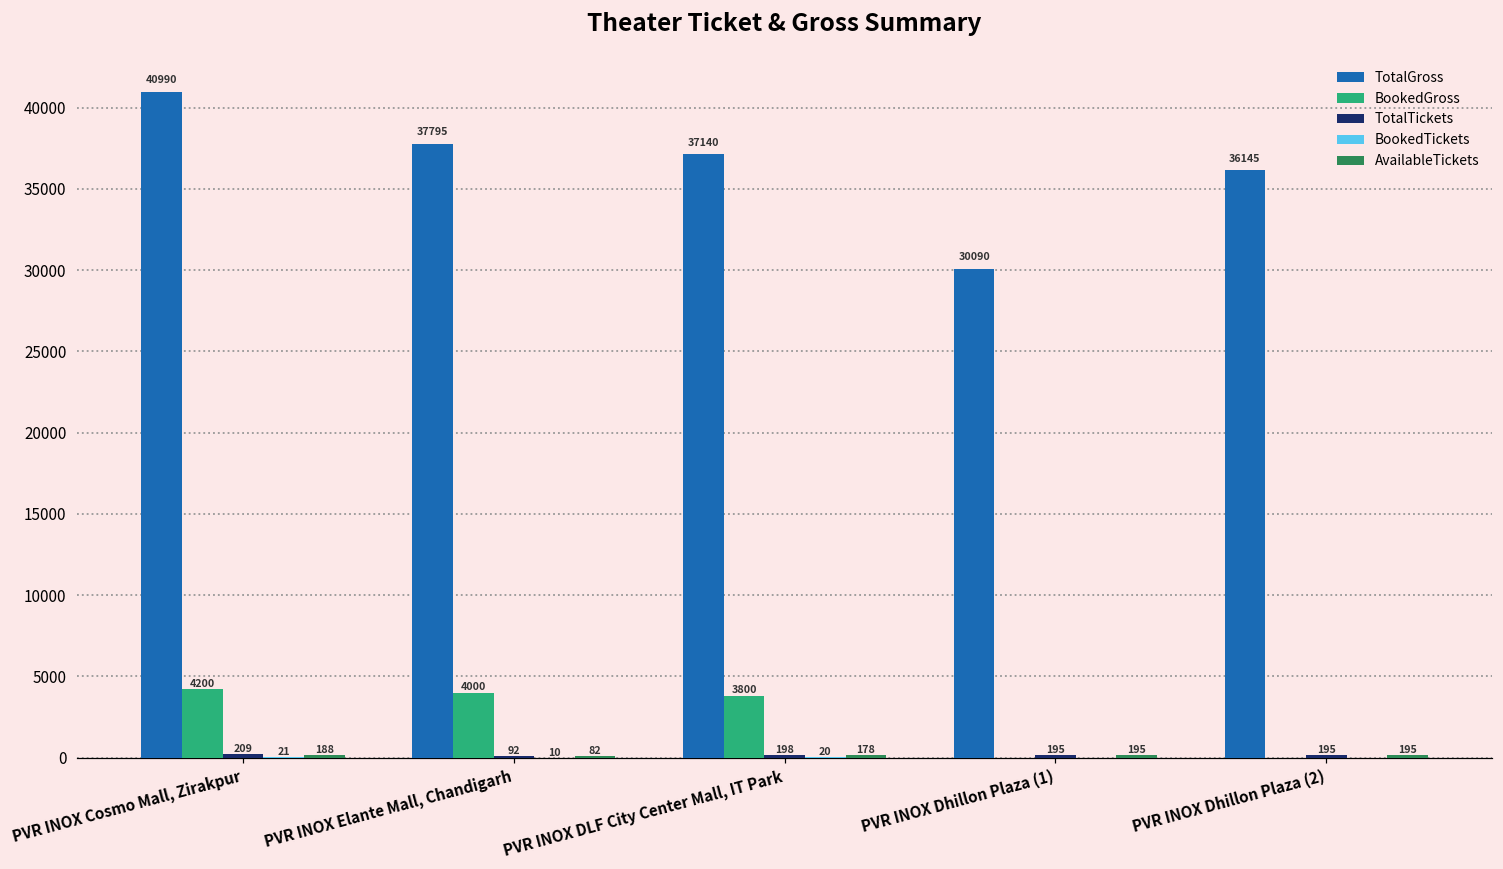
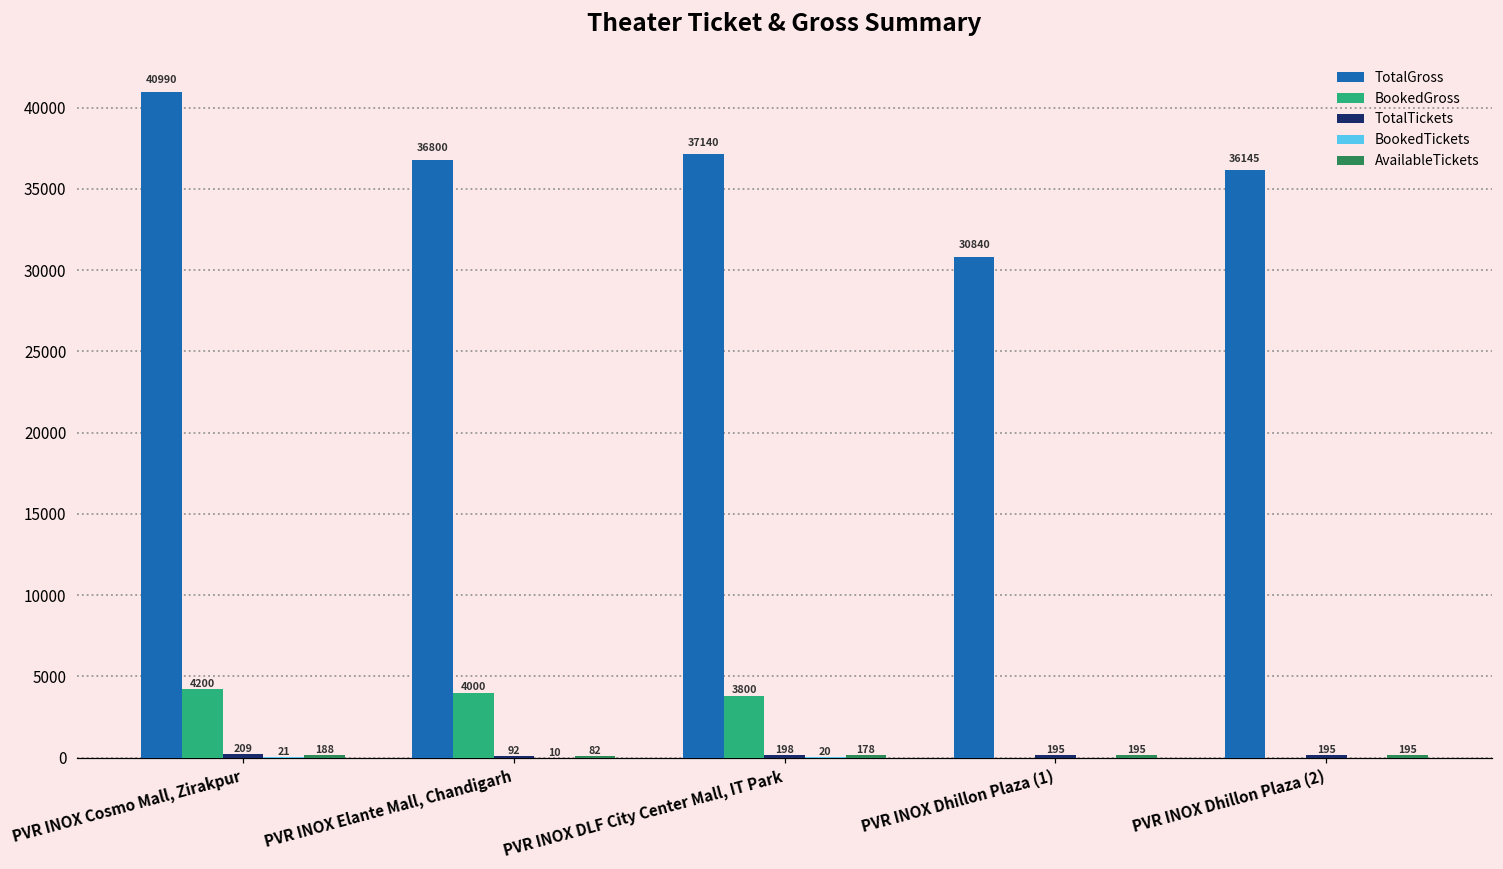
  {
    "TotalGross": {
      "PVR INOX Cosmo Mall, Zirakpur": 40990,
-     "PVR INOX Elante Mall, Chandigarh": 37795,
+     "PVR INOX Elante Mall, Chandigarh": 36800,
      "PVR INOX DLF City Center Mall, IT Park": 37140,
-     "PVR INOX Dhillon Plaza (1)": 30090,
+     "PVR INOX Dhillon Plaza (1)": 30840,
      "PVR INOX Dhillon Plaza (2)": 36145
    },
    "TotalTickets": {
      "PVR INOX Cosmo Mall, Zirakpur": 209,
      "PVR INOX Elante Mall, Chandigarh": 92,
      "PVR INOX DLF City Center Mall, IT Park": 198,
      "PVR INOX Dhillon Plaza (1)": 195,
      "PVR INOX Dhillon Plaza (2)": 195
    },
    "BookedTickets": {
      "PVR INOX Cosmo Mall, Zirakpur": 21,
      "PVR INOX Elante Mall, Chandigarh": 10,
      "PVR INOX DLF City Center Mall, IT Park": 20
    }
  }
